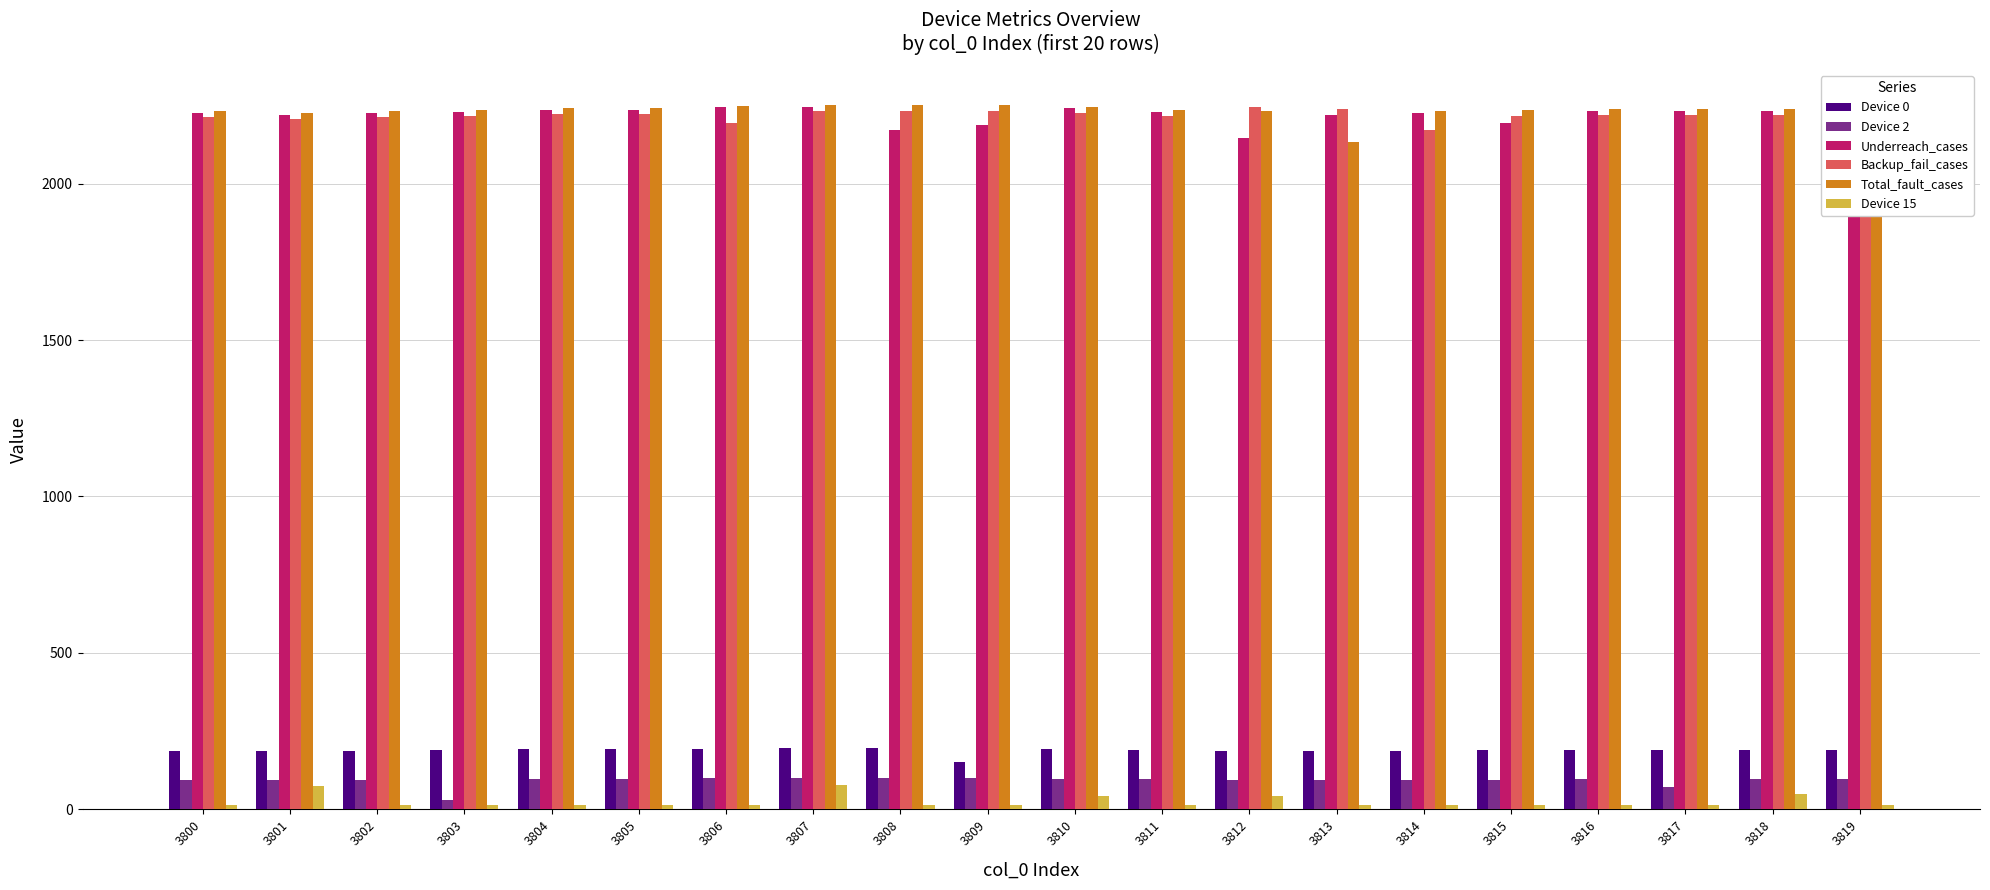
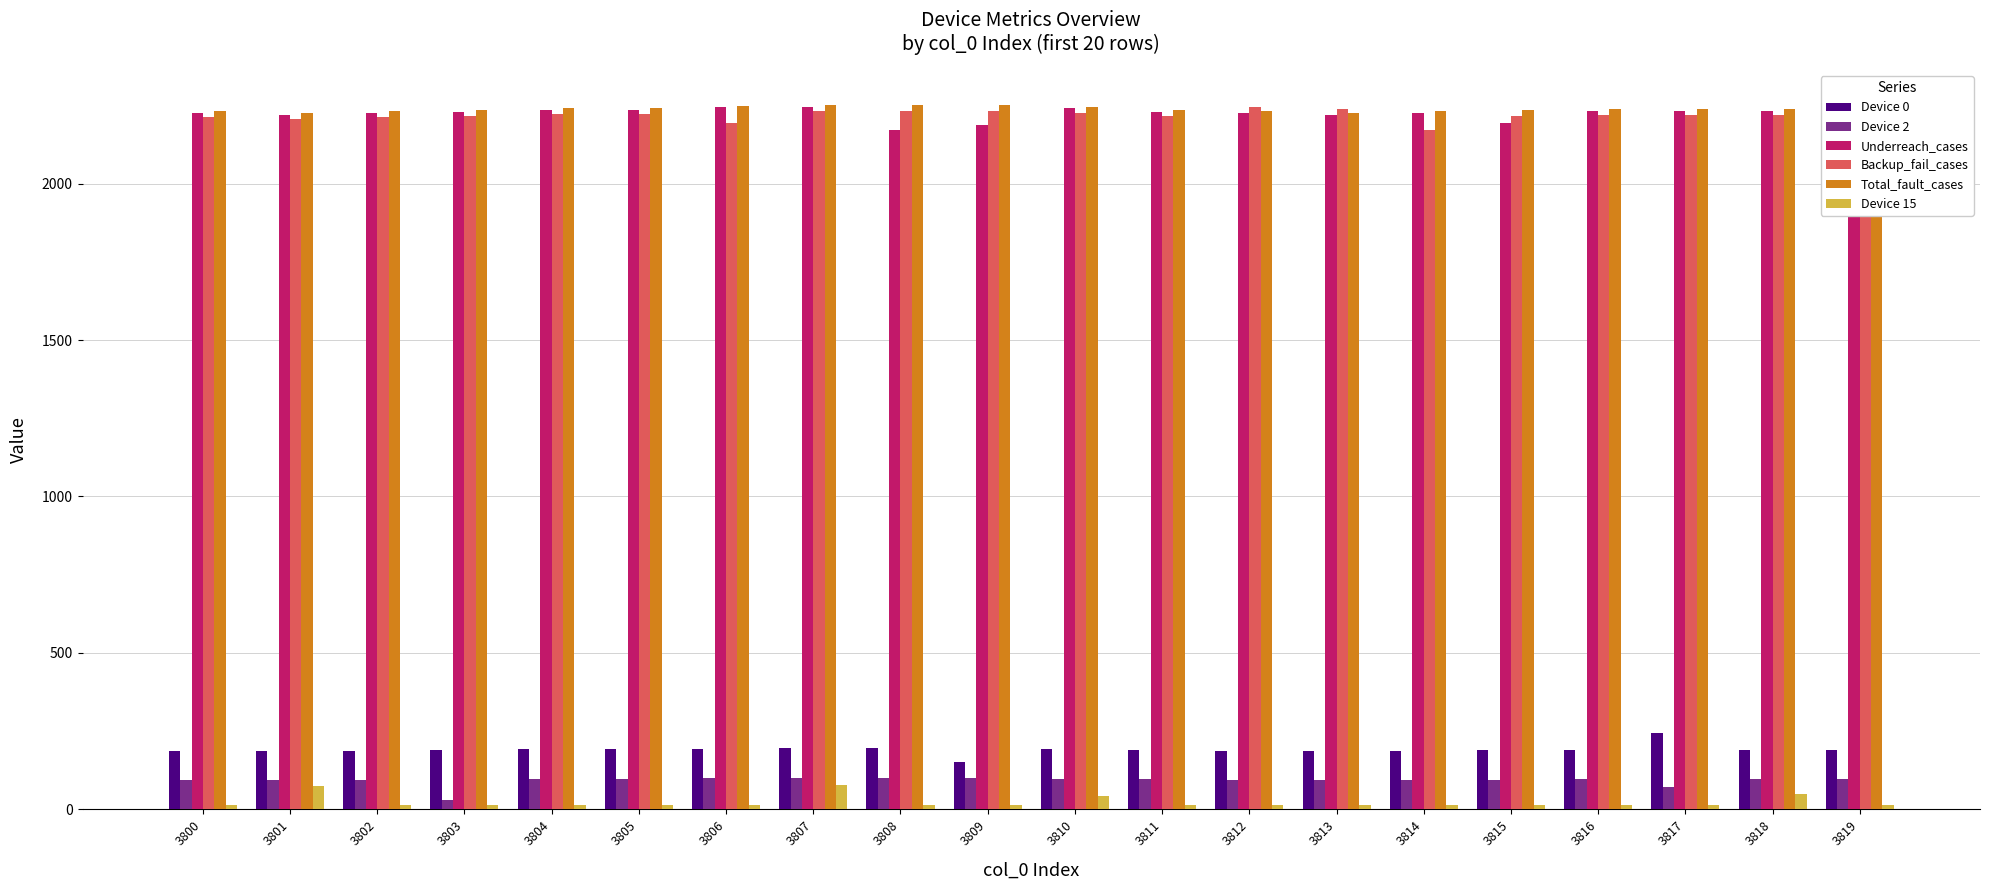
  {
    "Device 0": {
      "3800": 190,
      "3801": 190,
      "3802": 190,
      "3803": 190,
      "3804": 190,
      "3805": 190,
      "3806": 190,
      "3807": 200,
      "3808": 200,
      "3809": 150,
      "3810": 190,
      "3811": 190,
      "3812": 190,
      "3813": 190,
      "3814": 190,
      "3815": 190,
      "3816": 190,
-     "3817": 190,
+     "3817": 240,
      "3818": 190,
      "3819": 190
    },
    "Device 2": {
      "3800": 100,
      "3801": 90,
      "3802": 100,
      "3803": 30,
      "3804": 100,
      "3805": 100,
      "3806": 100,
      "3807": 100,
      "3808": 100,
      "3809": 100,
      "3810": 100,
      "3811": 100,
      "3812": 100,
      "3813": 90,
      "3814": 100,
      "3815": 100,
      "3816": 100,
      "3817": 70,
      "3818": 100,
      "3819": 100
    },
    "Underreach_cases": {
      "3800": 2230,
      "3801": 2220,
      "3802": 2230,
      "3803": 2230,
      "3804": 2230,
      "3805": 2240,
      "3806": 2240,
      "3807": 2250,
      "3808": 2170,
      "3809": 2190,
      "3810": 2240,
      "3811": 2230,
-     "3812": 2150,
+     "3812": 2230,
      "3813": 2220,
      "3814": 2230,
      "3815": 2200,
      "3816": 2230,
      "3817": 2230,
      "3818": 2230
    },
    "Backup_fail_cases": {
      "3800": 2210,
      "3801": 2210,
      "3802": 2210,
      "3803": 2220,
      "3804": 2220,
      "3805": 2220,
      "3806": 2190,
      "3807": 2230,
      "3808": 2230,
      "3809": 2230,
      "3810": 2230,
      "3811": 2220,
      "3812": 2250,
      "3813": 2240,
      "3814": 2170,
      "3815": 2220,
      "3816": 2220,
      "3817": 2220,
      "3818": 2220
    },
    "Total_fault_cases": {
      "3800": 2230,
      "3801": 2230,
      "3802": 2230,
      "3803": 2230,
      "3804": 2240,
      "3805": 2240,
      "3806": 2250,
      "3807": 2250,
      "3808": 2250,
      "3809": 2250,
      "3810": 2250,
      "3811": 2240,
      "3812": 2230,
-     "3813": 2130,
+     "3813": 2230,
      "3814": 2230,
      "3815": 2230,
      "3816": 2240,
      "3817": 2240,
      "3818": 2240
    },
    "Device 15": {
      "3800": 10,
      "3801": 70,
      "3802": 10,
      "3803": 10,
      "3804": 10,
      "3805": 10,
      "3806": 10,
      "3807": 80,
      "3808": 10,
      "3809": 20,
      "3810": 40,
      "3811": 10,
-     "3812": 40,
+     "3812": 10,
      "3813": 10,
      "3814": 10,
      "3815": 10,
      "3816": 10,
      "3817": 10,
      "3818": 50,
      "3819": 10
    }
  }
